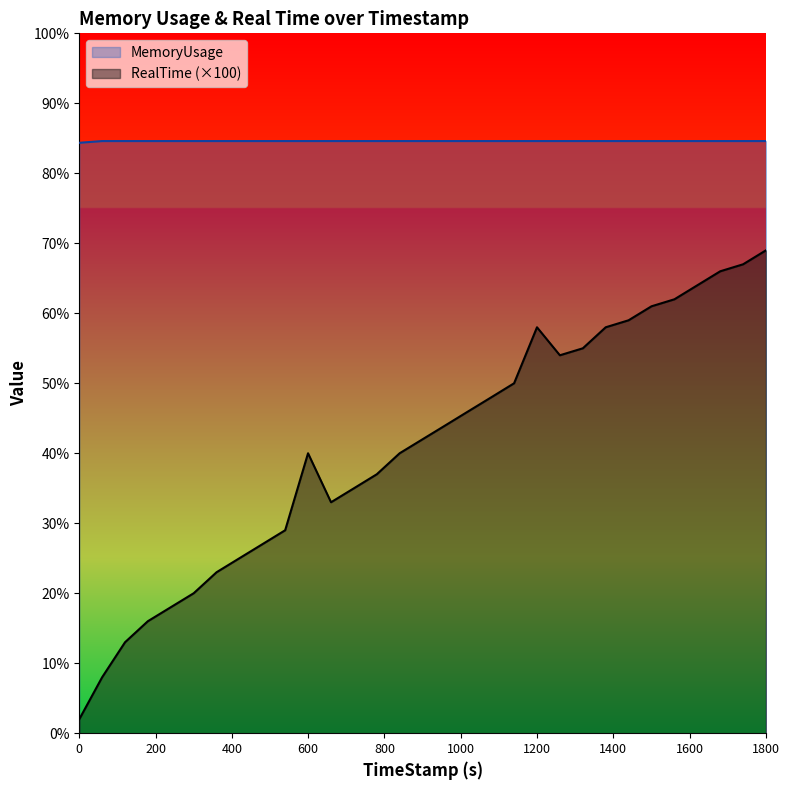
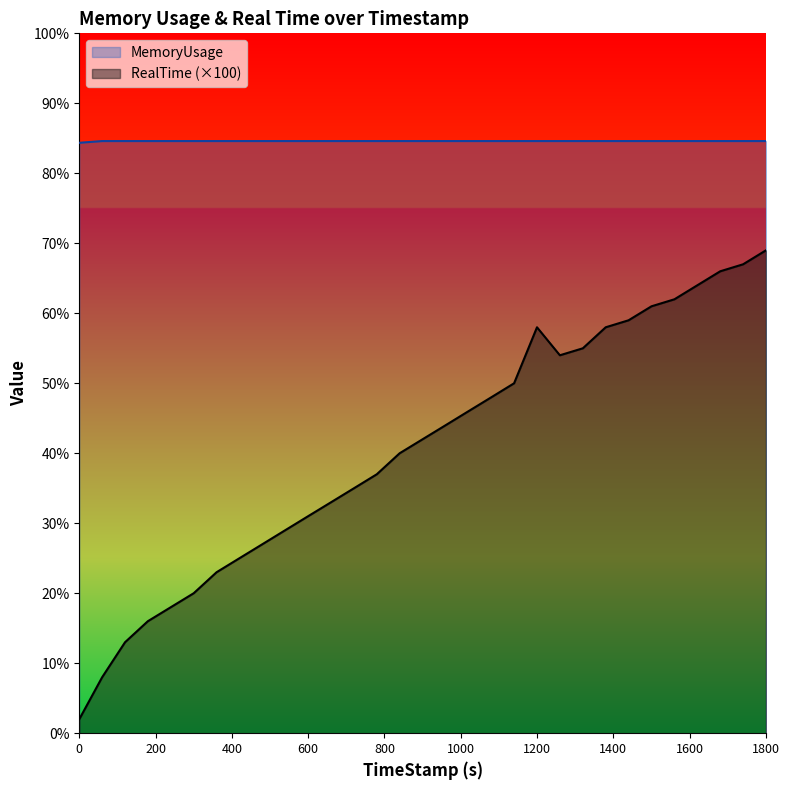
  {
    "MemoryUsage": {
      "0": "84%",
      "600": "85%",
      "1200": "85%",
      "1800": "85%"
    },
    "RealTime (×100)": {
      "0": "2%",
-     "600": "40%",
+     "600": "31%",
      "1200": "58%",
      "1800": "69%"
    }
  }
